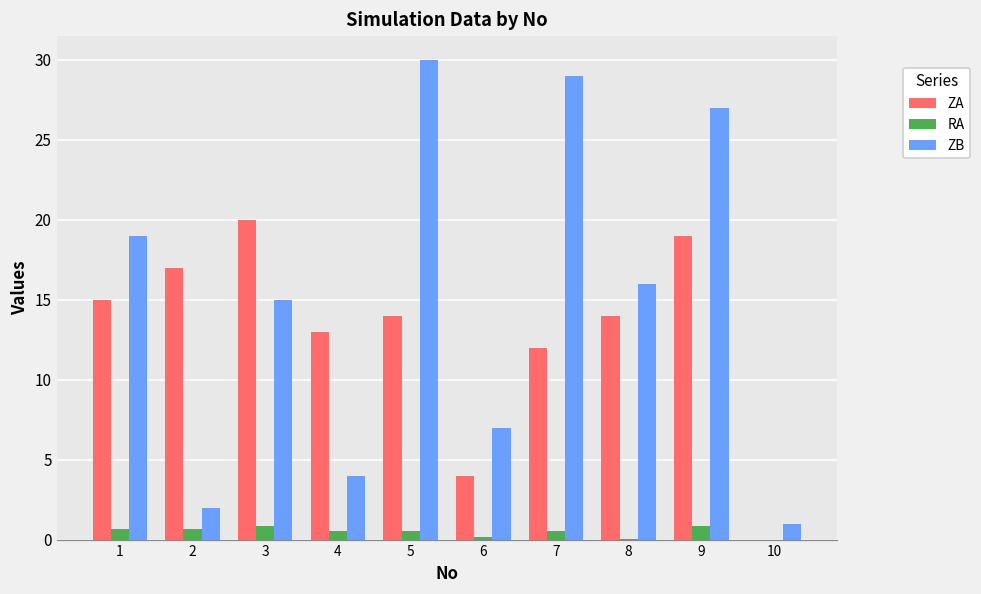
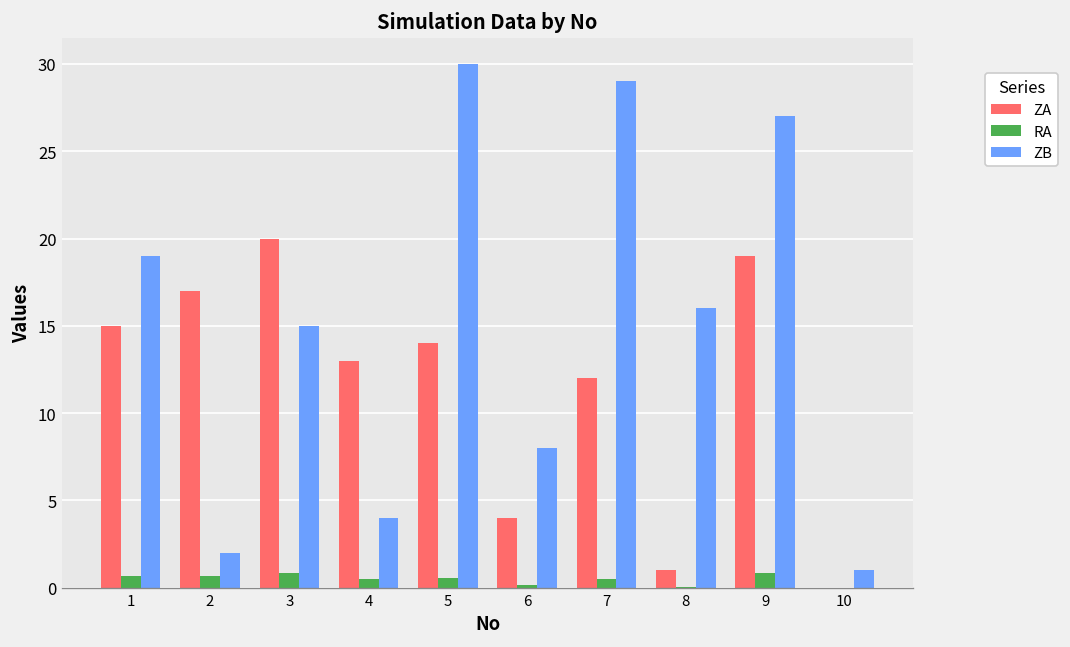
  {
    "ZA": {
      "1": 15,
      "2": 17,
      "3": 20,
      "4": 13,
      "5": 14,
      "6": 4,
      "7": 12,
-     "8": 14,
+     "8": 1,
      "9": 19,
      "10": 0
    },
    "RA": {
      "1": 0.7,
      "2": 0.7,
      "3": 1,
      "4": 0.5,
      "5": 0.5,
      "6": 0.2,
      "7": 0.5,
      "9": 0.8,
      "10": 0
    },
    "ZB": {
      "1": 19,
      "2": 2,
      "3": 15,
      "4": 4,
      "5": 30,
-     "6": 7,
+     "6": 8,
      "7": 29,
      "8": 16,
      "9": 27,
      "10": 1
    }
  }
